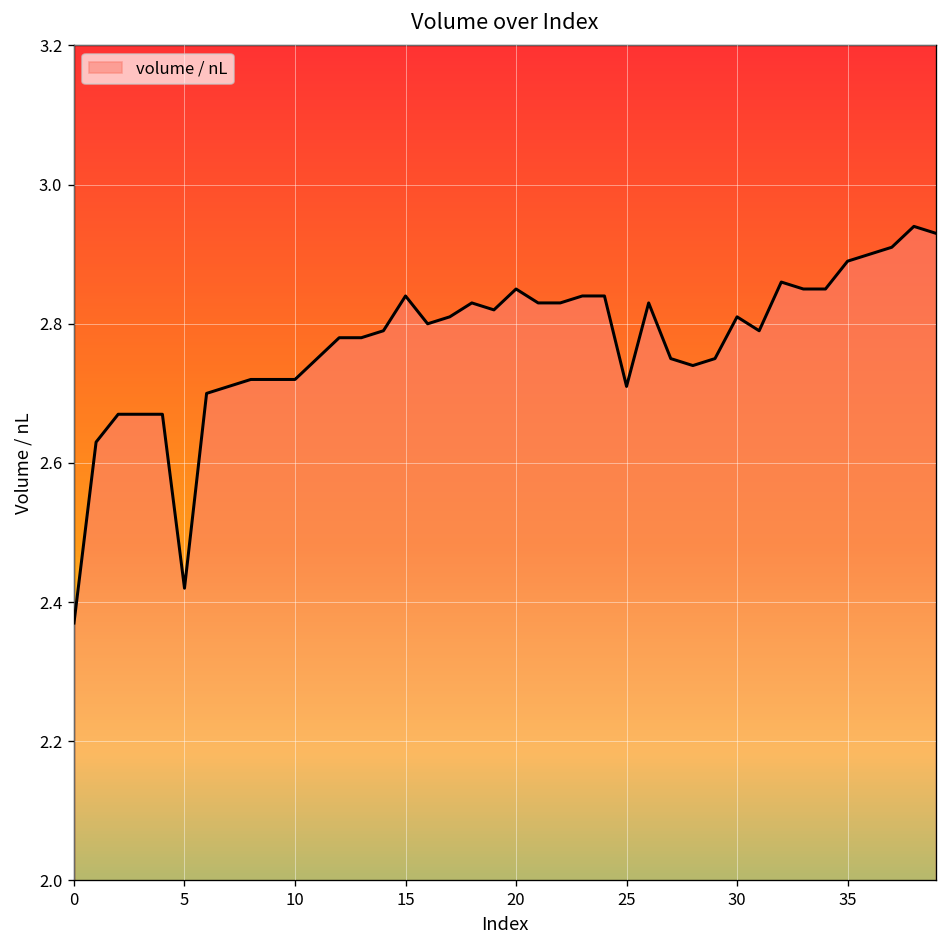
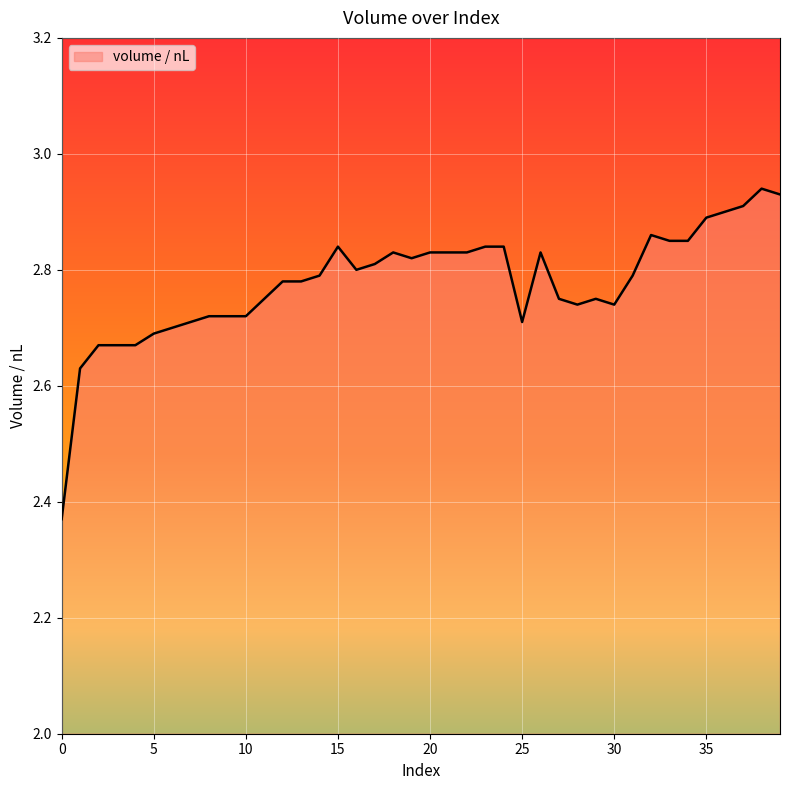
  {
    "0": 2.37,
-   "5": 2.42,
+   "5": 2.69,
    "10": 2.72,
    "15": 2.84,
-   "20": 2.85,
+   "20": 2.83,
    "25": 2.71,
-   "30": 2.81,
+   "30": 2.74,
    "35": 2.89
  }
